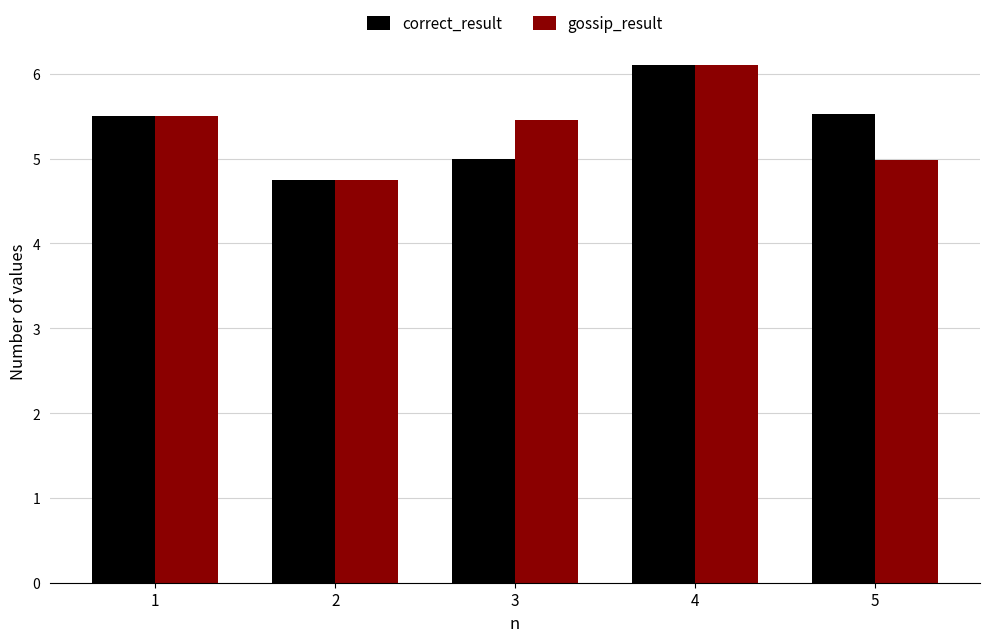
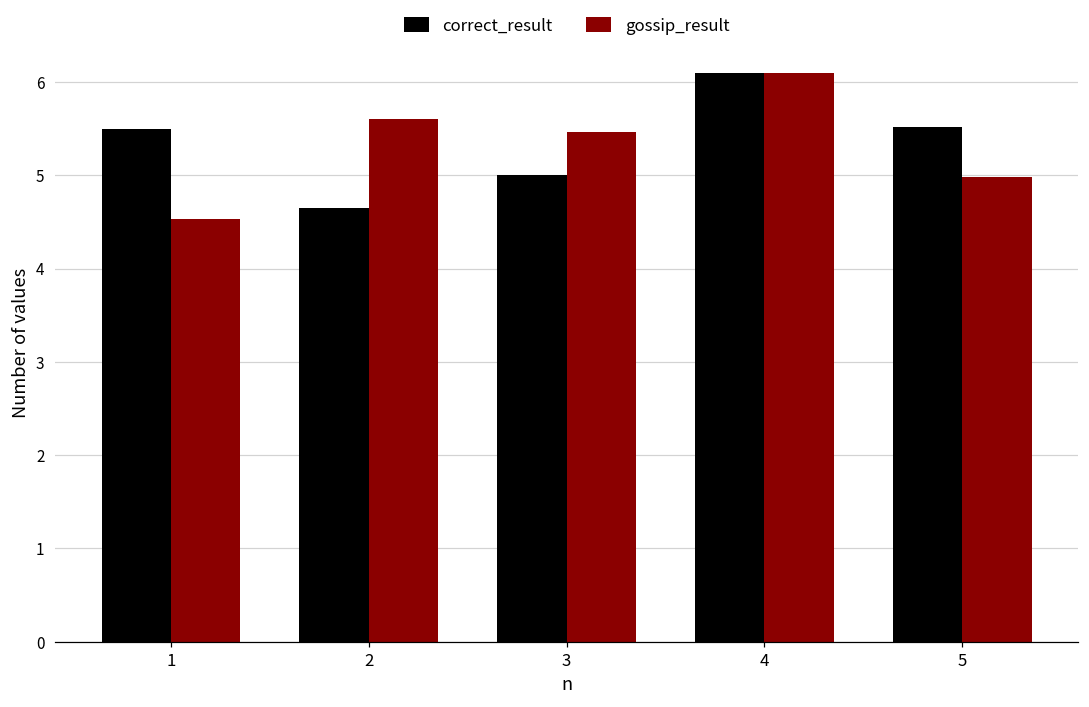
  {
    "correct_result": {
      "1": 5.5,
-     "2": 4.8,
+     "2": 4.7,
      "3": 5.0,
      "4": 6.1,
      "5": 5.5
    },
    "gossip_result": {
-     "1": 5.5,
-     "2": 4.7,
+     "1": 4.5,
+     "2": 5.6,
      "3": 5.5,
      "4": 6.1,
      "5": 5.0
    }
  }
